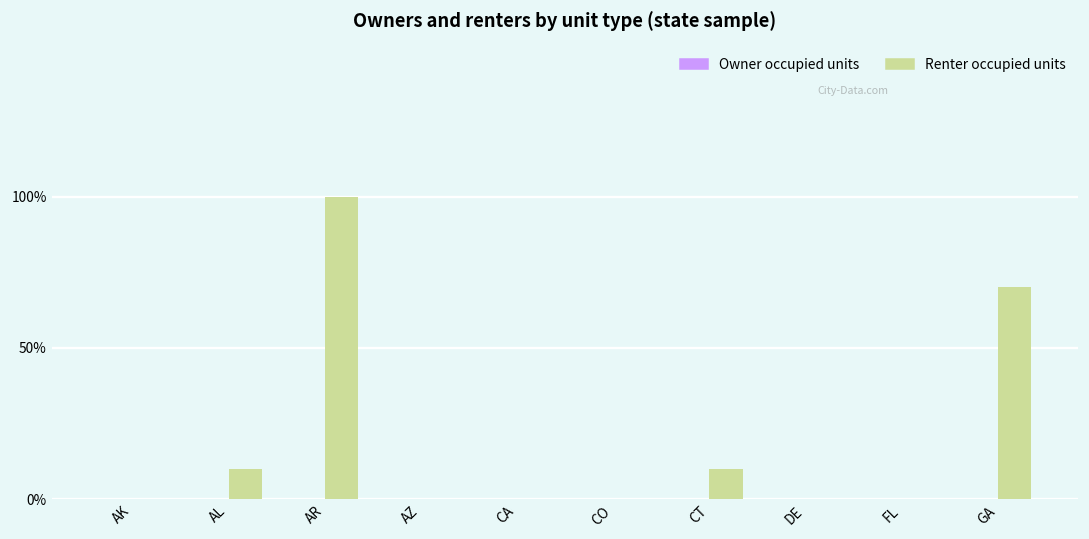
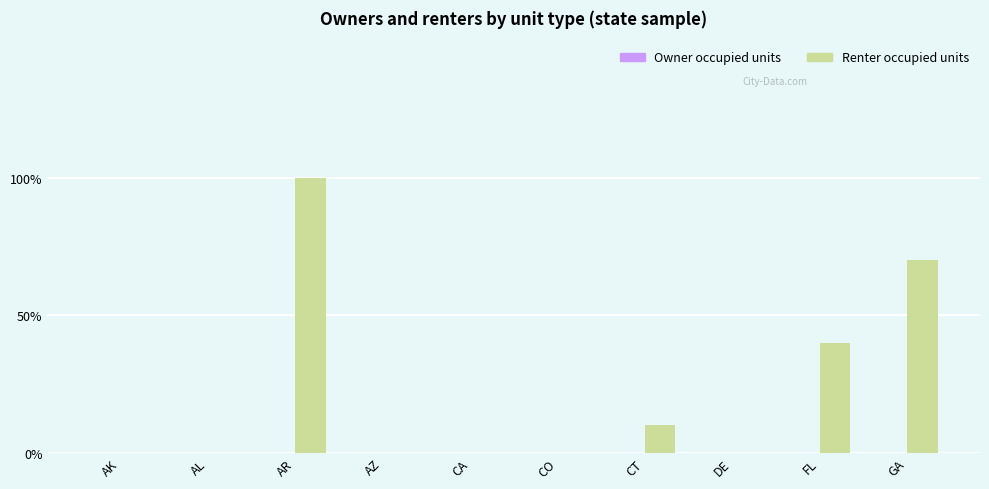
  {
    "Owner occupied units": {
      "AK": "0%",
      "AL": "0%",
      "AR": "0%",
      "AZ": "0%",
      "CA": "0%",
      "CO": "0%",
      "CT": "0%",
      "DE": "0%",
      "FL": "0%",
      "GA": "0%"
    },
    "Renter occupied units": {
      "AK": "0%",
-     "AL": "10%",
+     "AL": "0%",
      "AR": "100%",
      "AZ": "0%",
      "CA": "0%",
      "CO": "0%",
      "CT": "10%",
      "DE": "0%",
-     "FL": "0%",
+     "FL": "40%",
      "GA": "70%"
    }
  }
